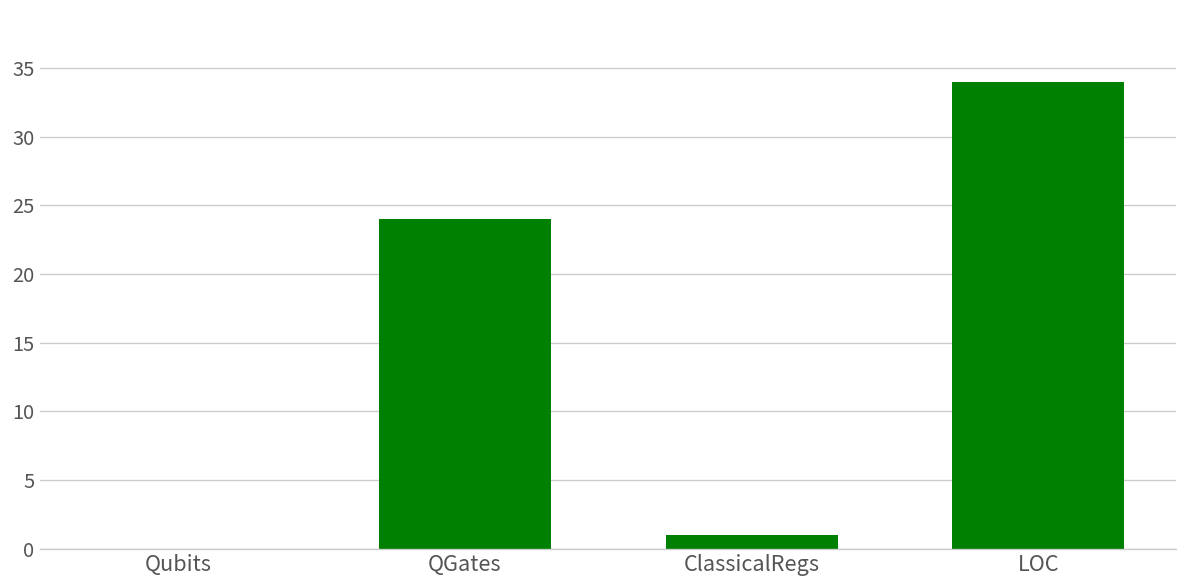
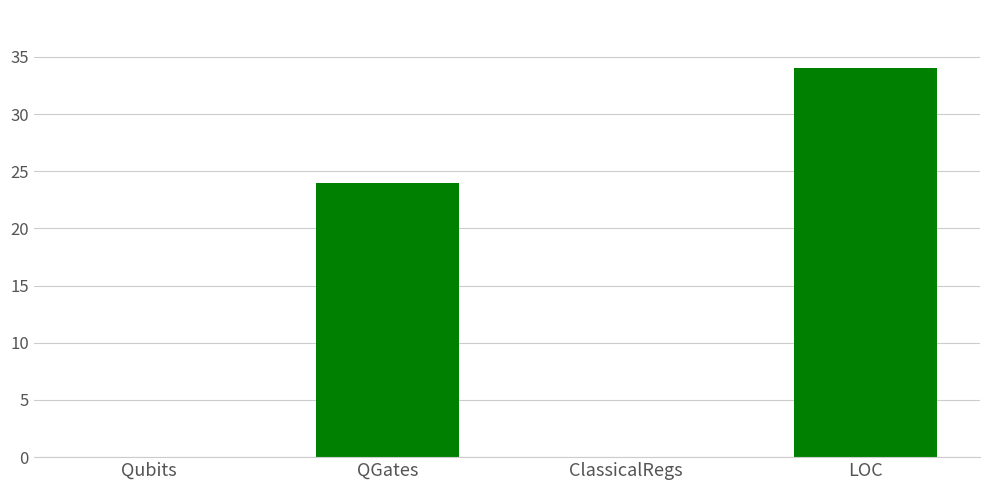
  {
    "Qubits": 0,
    "QGates": 24,
-   "ClassicalRegs": 1,
+   "ClassicalRegs": 0,
    "LOC": 34
  }
